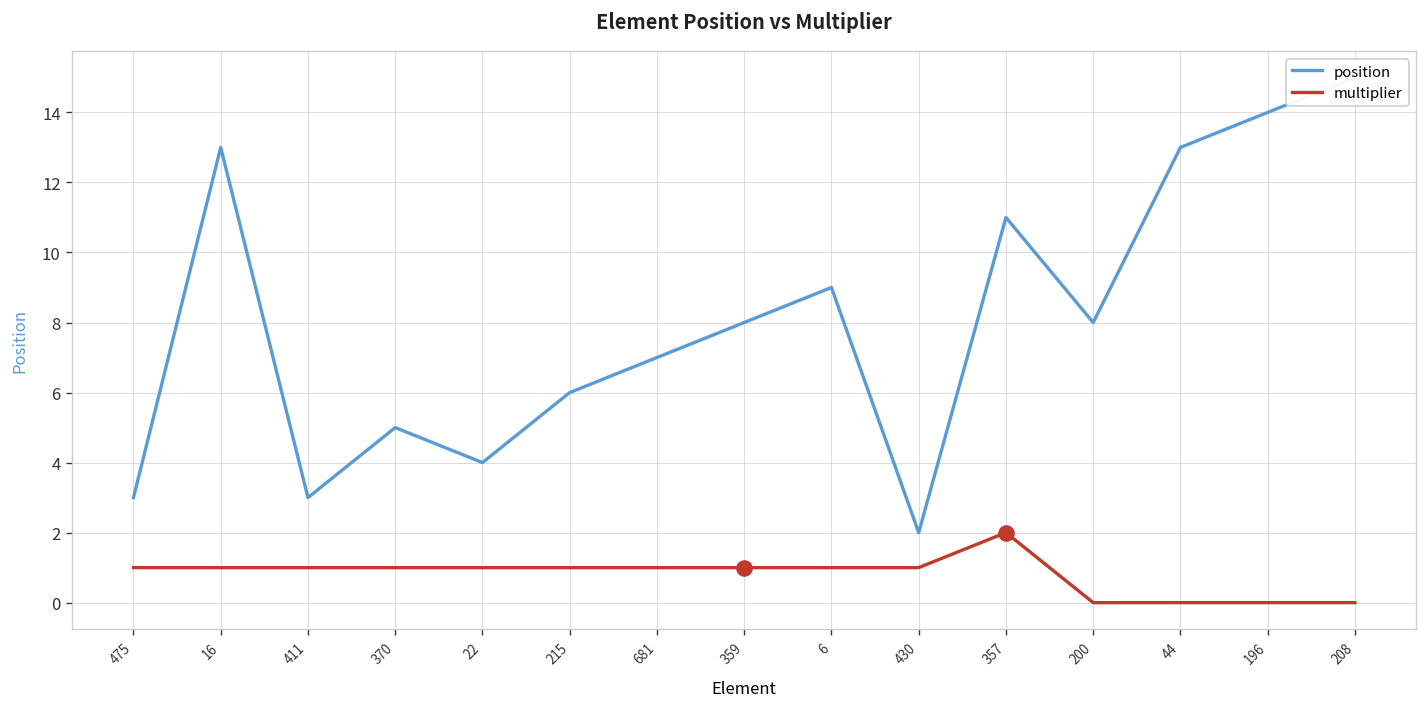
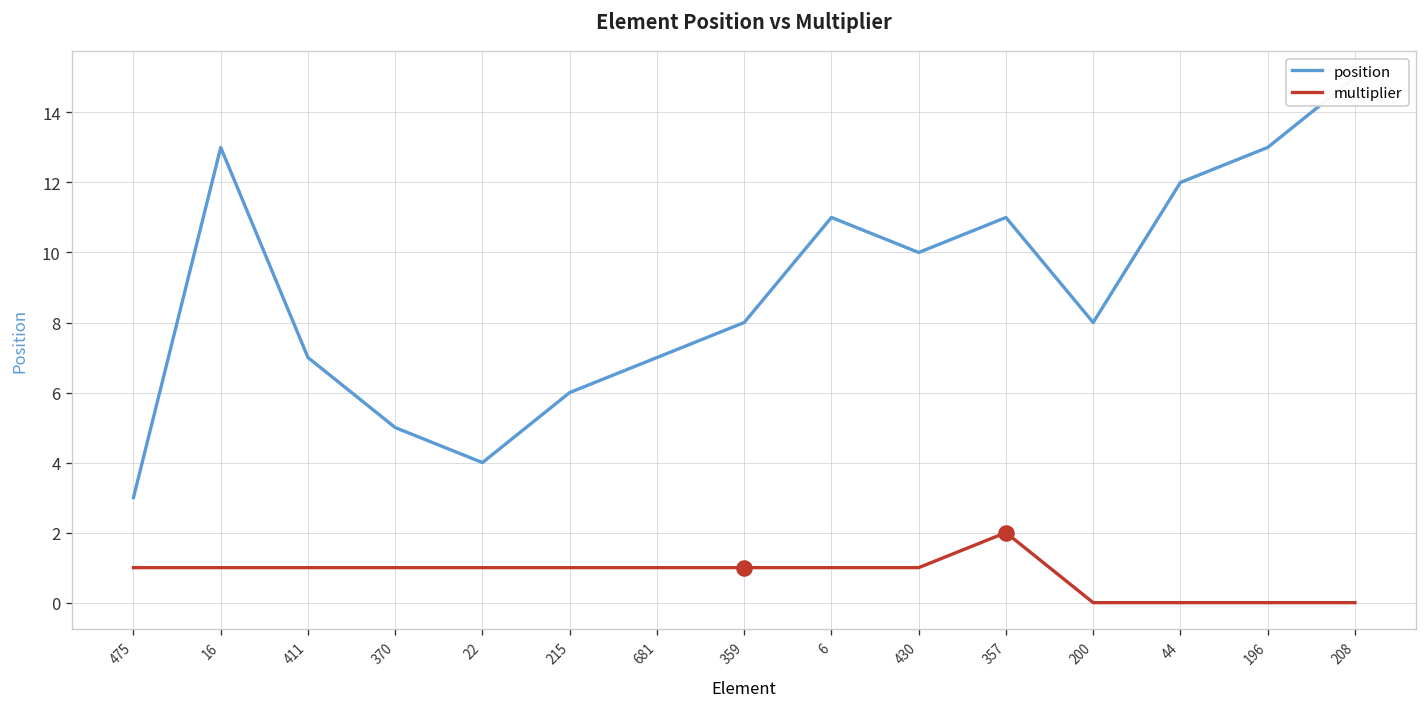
  {
    "position": {
      "475": 3,
      "16": 13,
-     "411": 3,
+     "411": 7,
      "370": 5,
      "22": 4,
      "215": 6,
      "681": 7,
      "359": 8,
-     "6": 9,
-     "430": 2,
+     "6": 11,
+     "430": 10,
      "357": 11,
      "200": 8,
-     "44": 13,
-     "196": 14
+     "44": 12,
+     "196": 13
    }
  }
